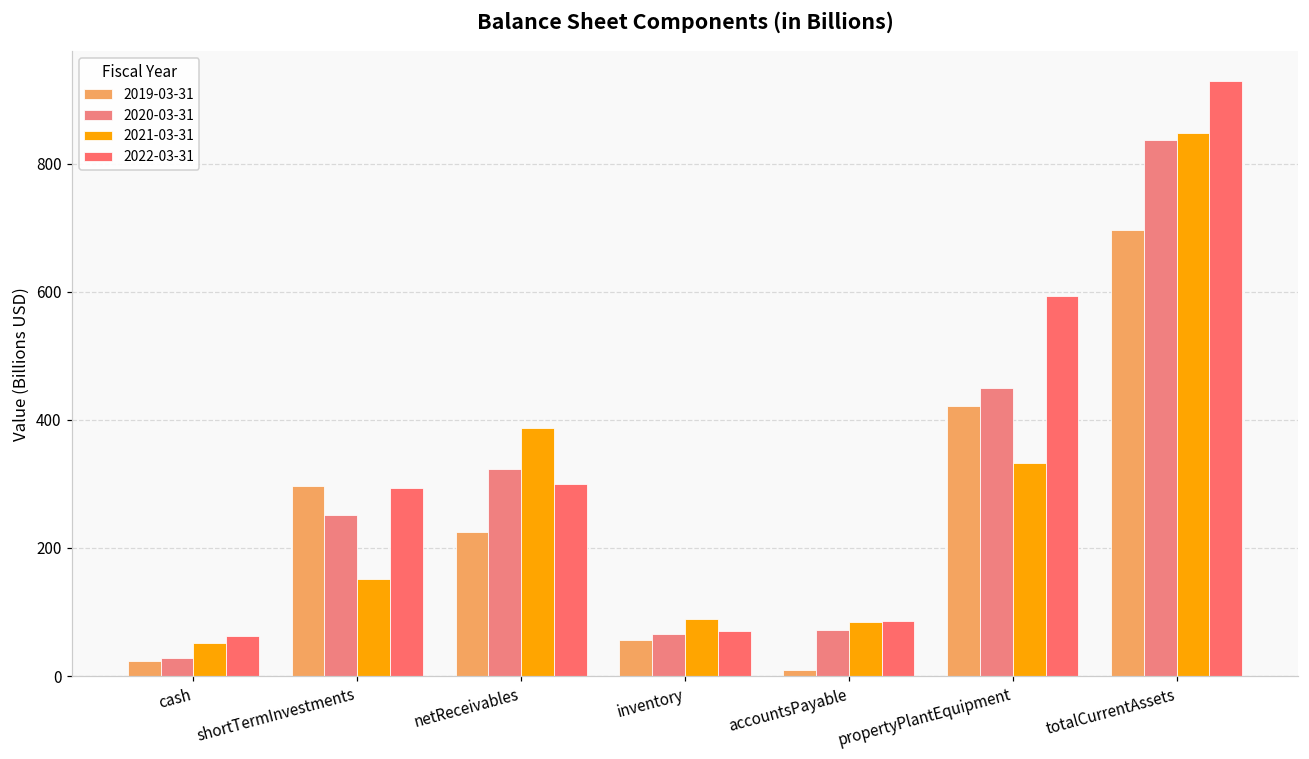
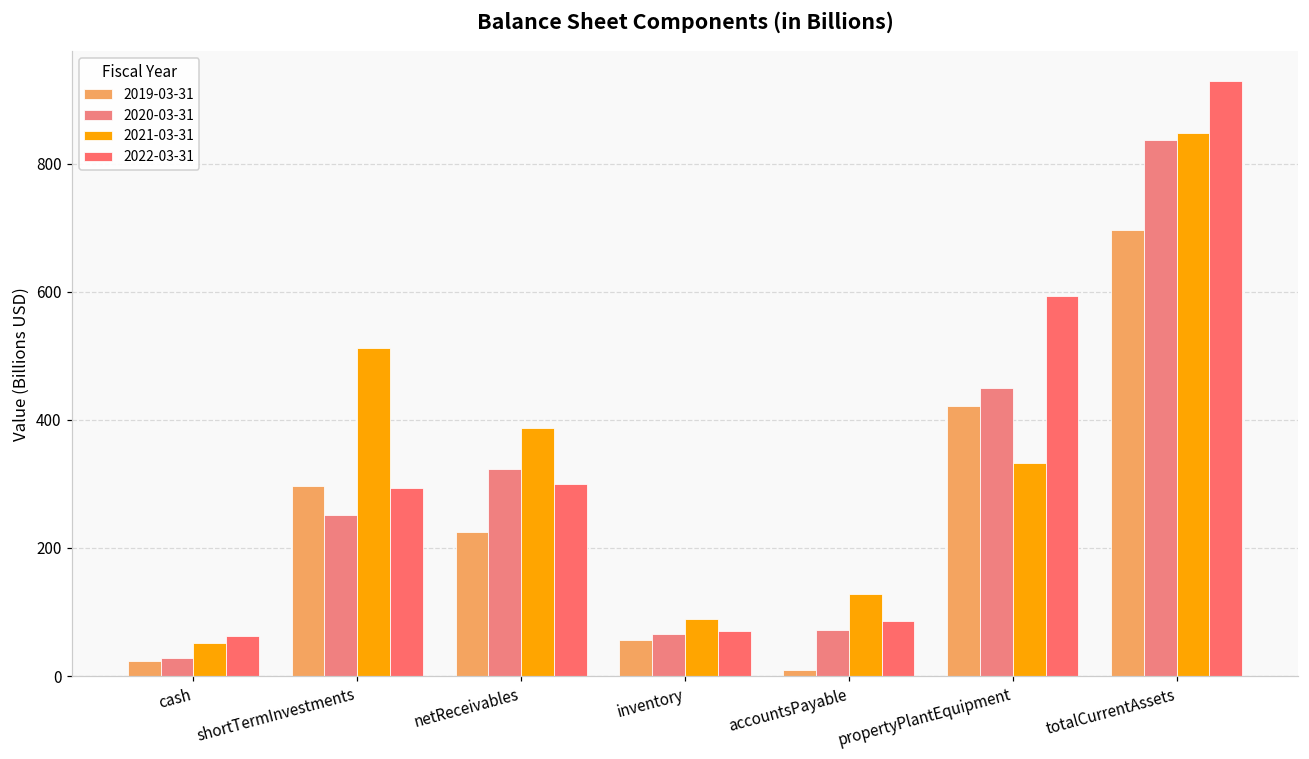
  {
    "2021-03-31": {
      "cash": 50,
-     "shortTermInvestments": 150,
+     "shortTermInvestments": 510,
      "netReceivables": 390,
      "inventory": 90,
-     "accountsPayable": 80,
+     "accountsPayable": 130,
      "propertyPlantEquipment": 330,
      "totalCurrentAssets": 850
    }
  }
